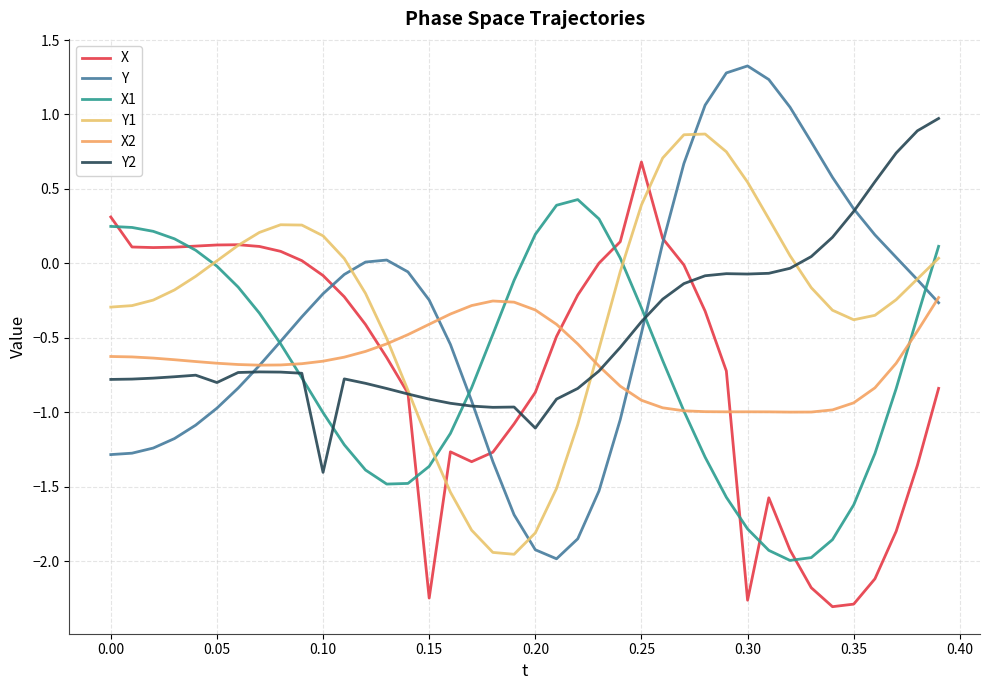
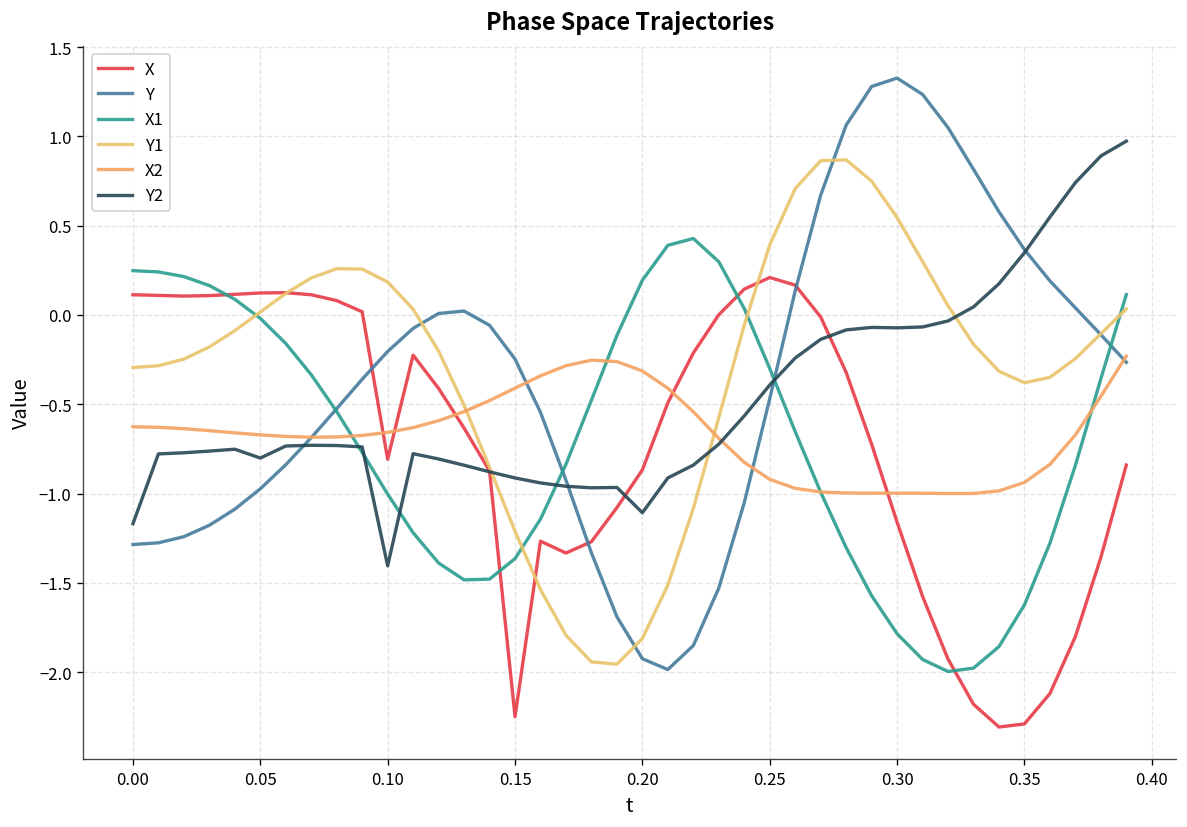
  {
    "X": {
-     "0.00": 0.31,
+     "0.00": 0.11,
      "0.05": 0.12,
-     "0.10": -0.08,
+     "0.10": -0.81,
      "0.15": -2.25,
      "0.20": -0.87,
-     "0.25": 0.68,
-     "0.30": -2.26,
+     "0.25": 0.21,
+     "0.30": -1.16,
      "0.35": -2.29
    },
    "Y2": {
-     "0.00": -0.78,
+     "0.00": -1.17,
      "0.05": -0.80,
      "0.10": -1.40,
      "0.15": -0.91,
      "0.20": -1.11,
      "0.25": -0.39,
      "0.30": -0.07,
      "0.35": 0.35
    }
  }
